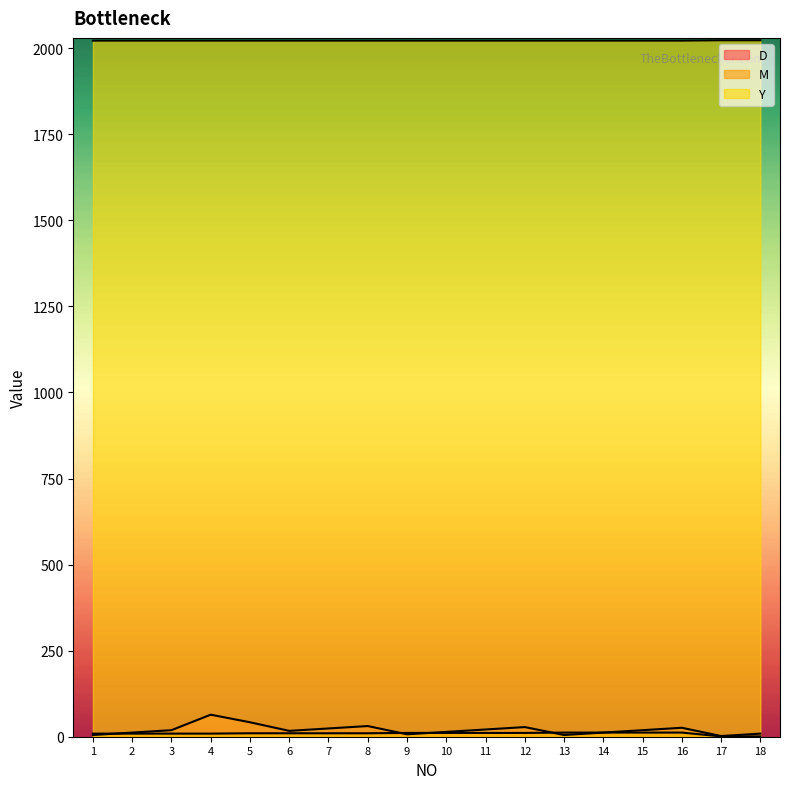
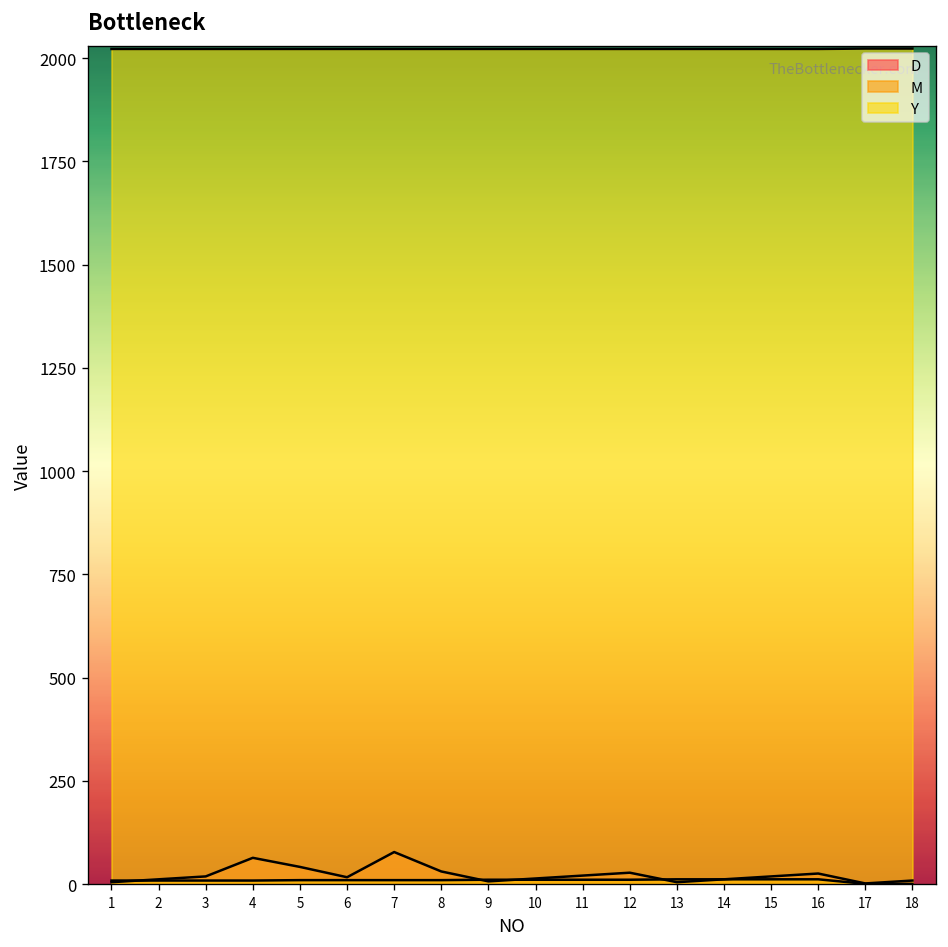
  {
    "D": {
      "3": 20,
      "4": 60,
      "5": 40,
-     "7": 20,
+     "7": 80,
      "8": 30,
      "11": 20,
      "12": 30,
      "16": 30,
      "18": 10
    }
  }
